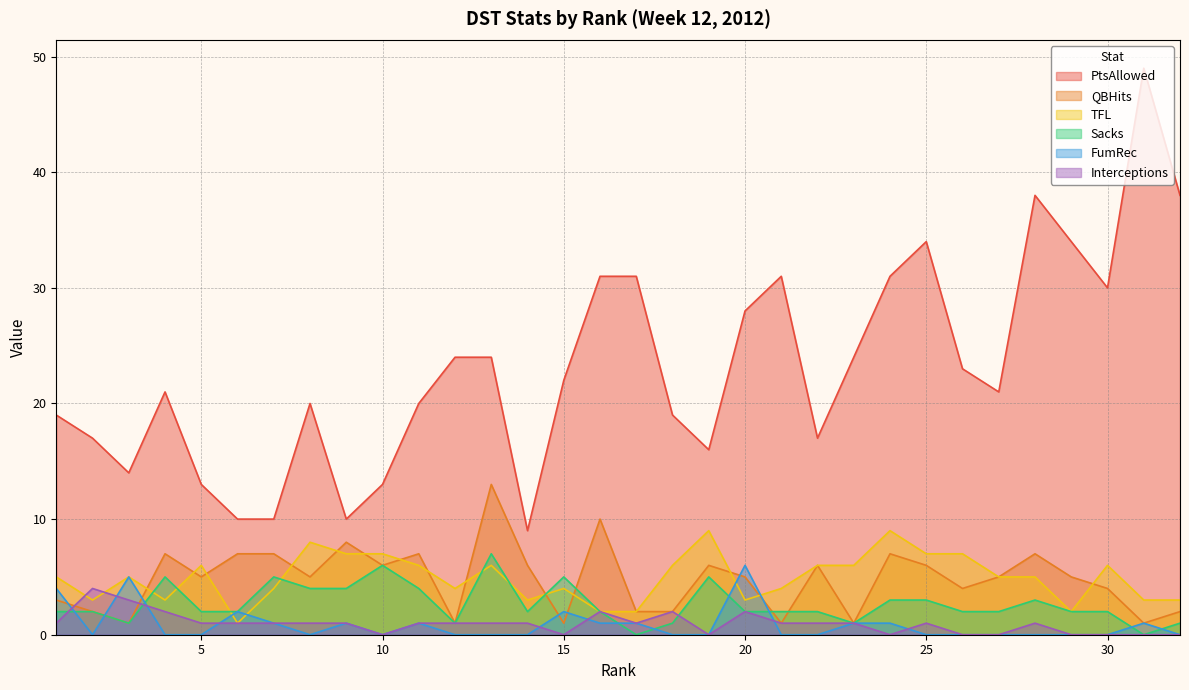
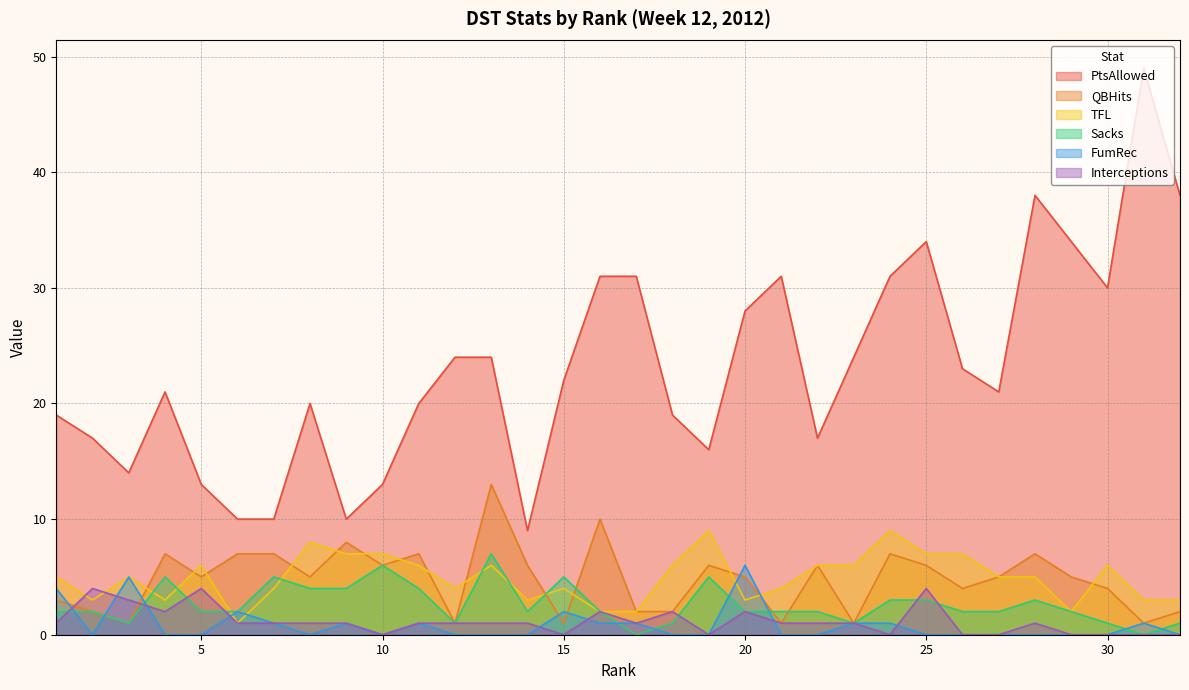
  {
    "Sacks": {
      "5": 2,
      "15": 5,
      "25": 3,
-     "30": 2
+     "30": 1
    },
    "FumRec": {
      "5": 0,
      "15": 2,
      "20": 6,
      "25": 0
    },
    "Interceptions": {
-     "5": 1,
+     "5": 4,
      "15": 0,
-     "25": 1
+     "25": 4
    }
  }
